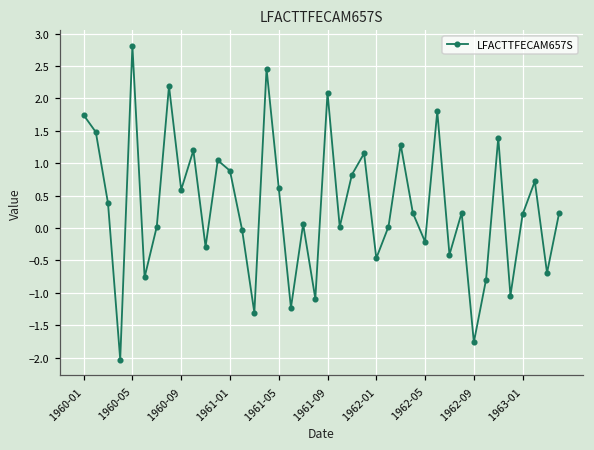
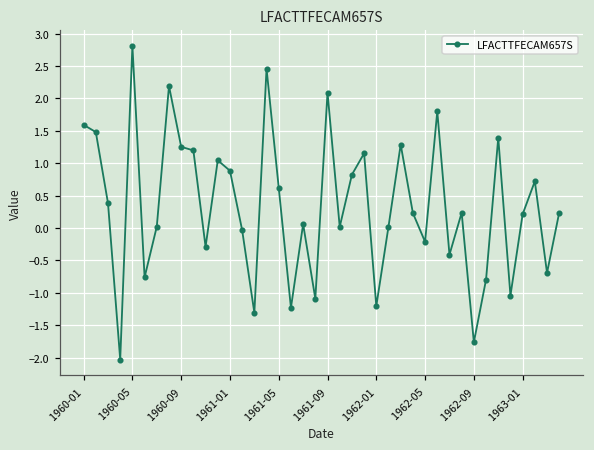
  {
-   "1960-01": 1.7,
+   "1960-01": 1.6,
    "1960-05": 2.8,
-   "1960-09": 0.6,
+   "1960-09": 1.3,
    "1961-01": 0.9,
    "1961-05": 0.6,
    "1961-09": 2.1,
-   "1962-01": -0.5,
+   "1962-01": -1.2,
    "1962-05": -0.2,
    "1962-09": -1.8,
    "1963-01": 0.2
  }
